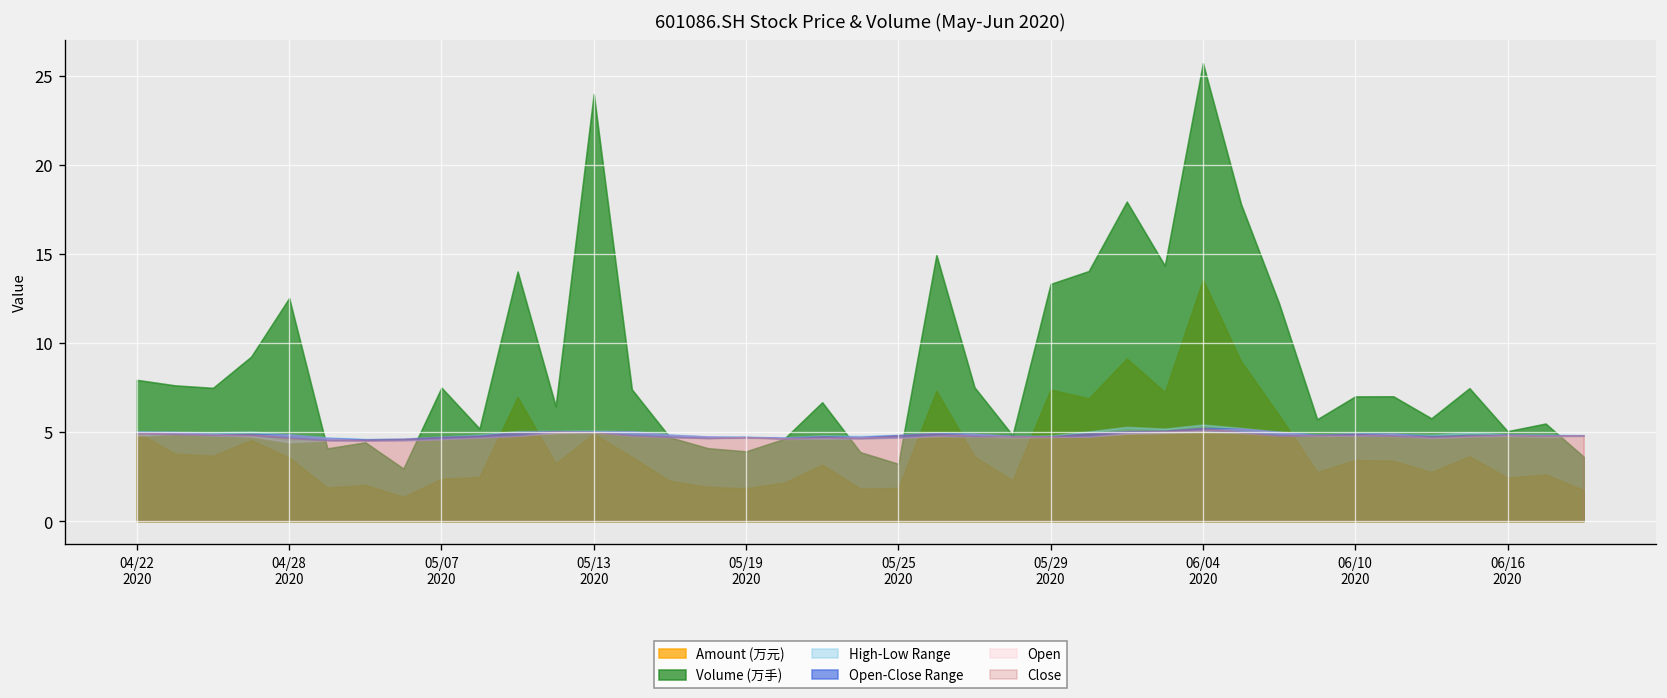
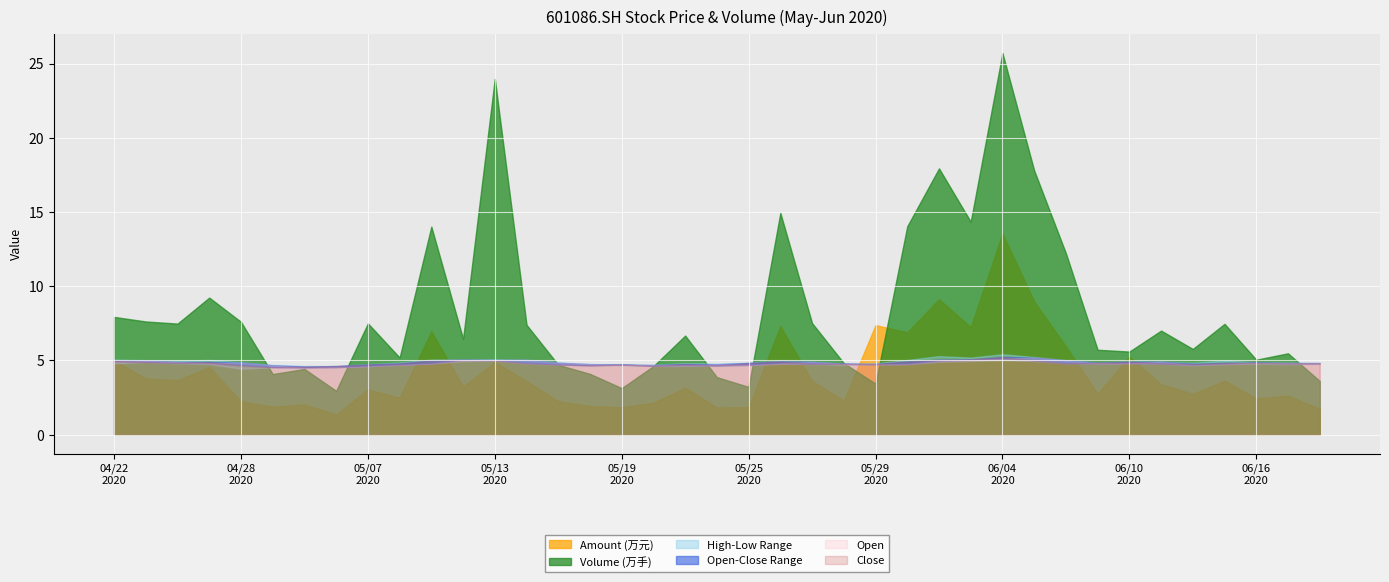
  {
    "Amount (万元)": {
-     "04/28 2020": 3.6,
-     "05/07 2020": 2.4,
+     "04/28 2020": 2.2,
+     "05/07 2020": 3.0,
      "05/19 2020": 1.8,
      "05/25 2020": 1.9,
      "05/29 2020": 7.4,
      "06/04 2020": 13.6,
-     "06/10 2020": 3.4,
+     "06/10 2020": 5.3,
      "06/16 2020": 2.4
    },
    "Volume (万手)": {
      "04/22 2020": 7.9,
-     "04/28 2020": 12.5,
+     "04/28 2020": 7.6,
      "05/07 2020": 7.5,
      "05/13 2020": 24.0,
-     "05/19 2020": 3.9,
+     "05/19 2020": 3.1,
      "05/25 2020": 3.2,
-     "05/29 2020": 13.3,
+     "05/29 2020": 3.4,
      "06/04 2020": 25.7,
-     "06/10 2020": 7.0,
+     "06/10 2020": 5.6,
      "06/16 2020": 5.0
    }
  }
